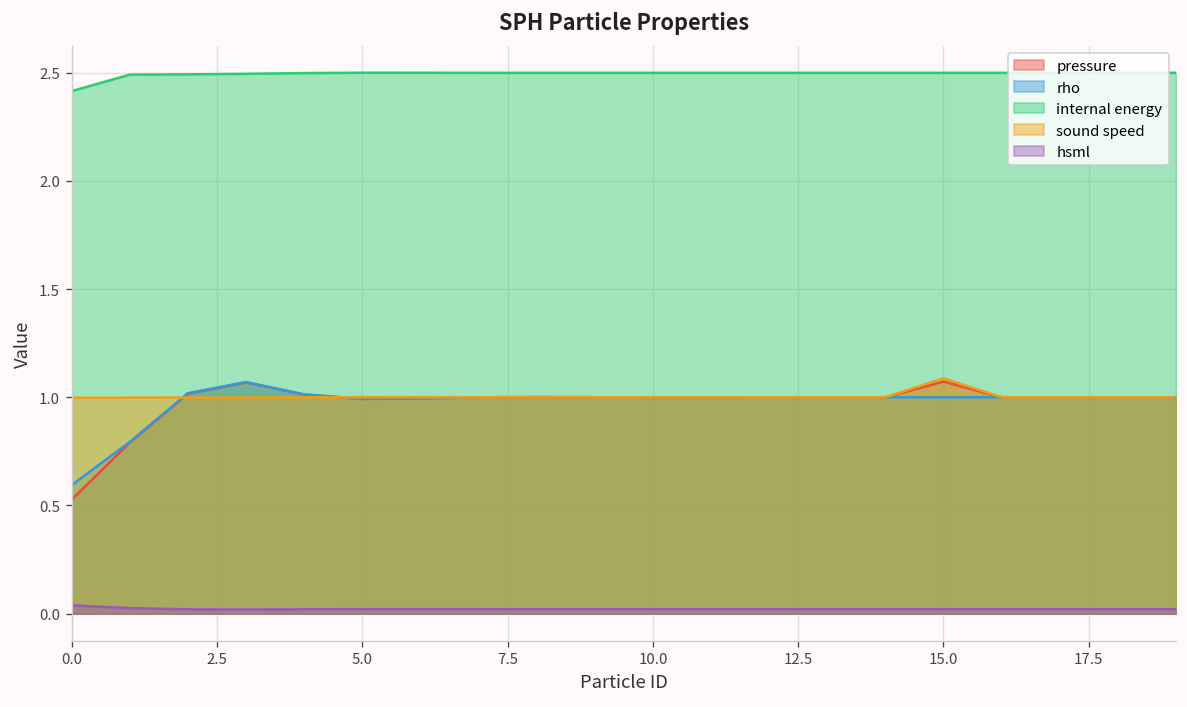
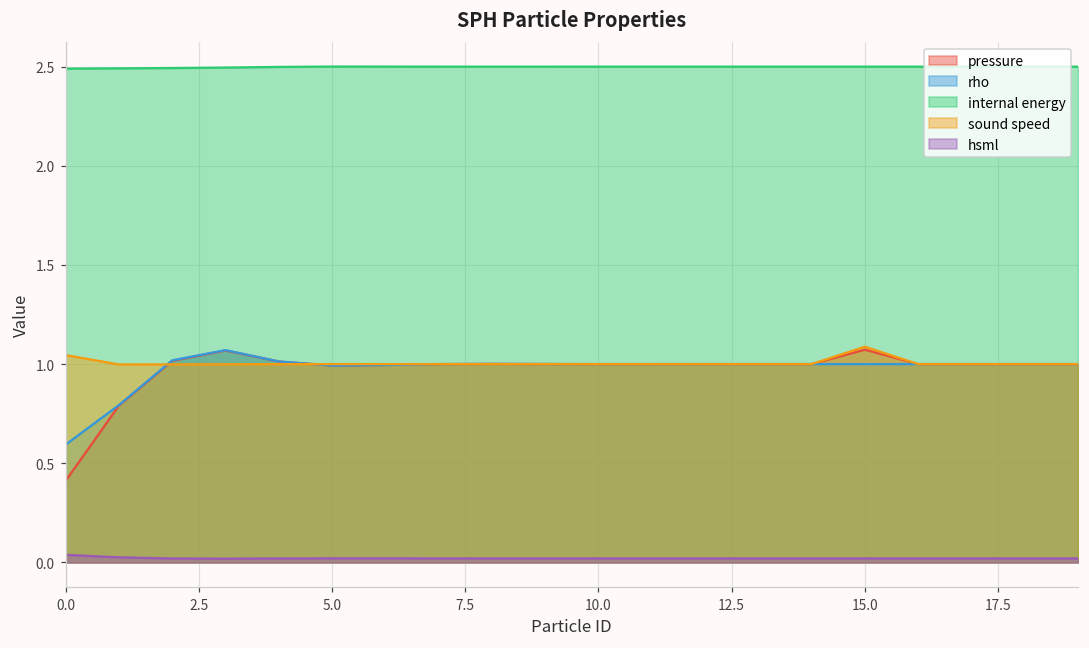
  {
    "pressure": {
-     "0.0": 0.53,
+     "0.0": 0.41,
      "15.0": 1.07
    },
    "rho": {
      "0.0": 0.59,
      "15.0": 1.00
    },
    "internal energy": {
-     "0.0": 2.42,
+     "0.0": 2.49,
      "5.0": 2.50,
      "10.0": 2.50,
      "15.0": 2.50
    },
    "sound speed": {
-     "0.0": 1.00,
+     "0.0": 1.05,
      "15.0": 1.09
    },
    "hsml": {
      "0.0": 0.04,
      "5.0": 0.02,
      "10.0": 0.02,
      "15.0": 0.02
    }
  }
